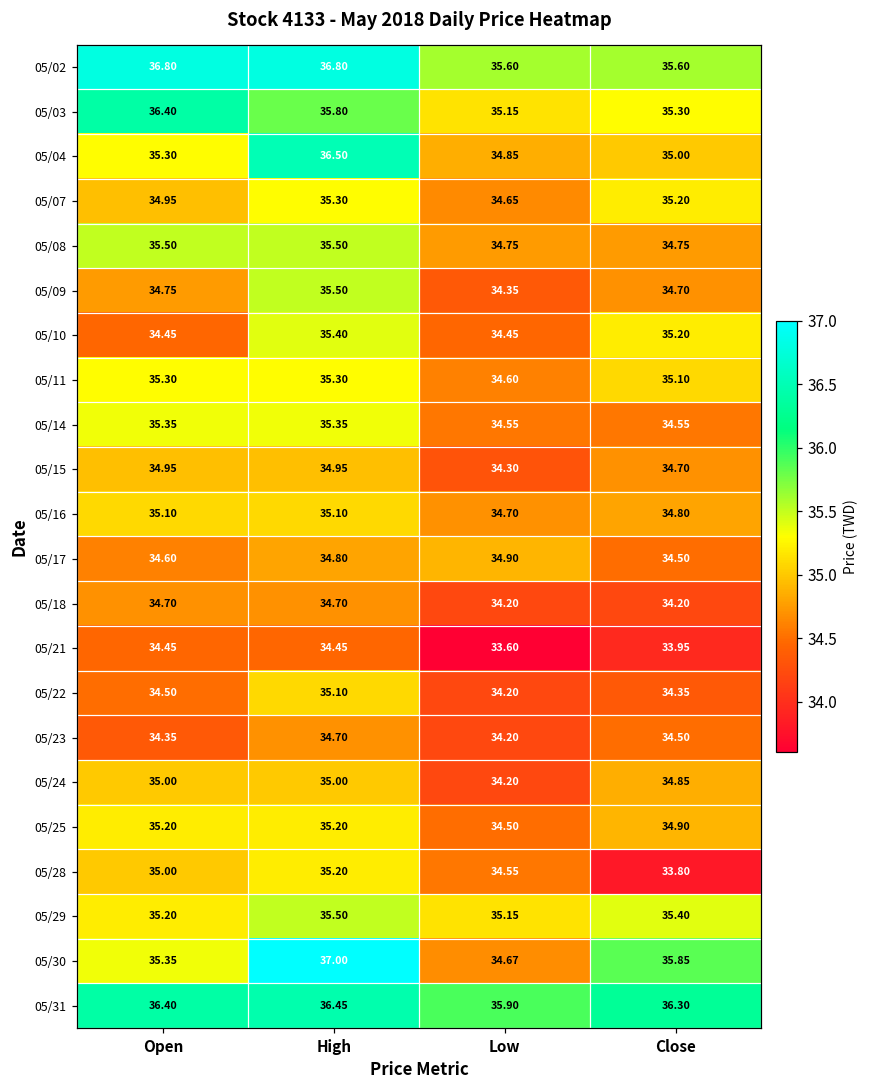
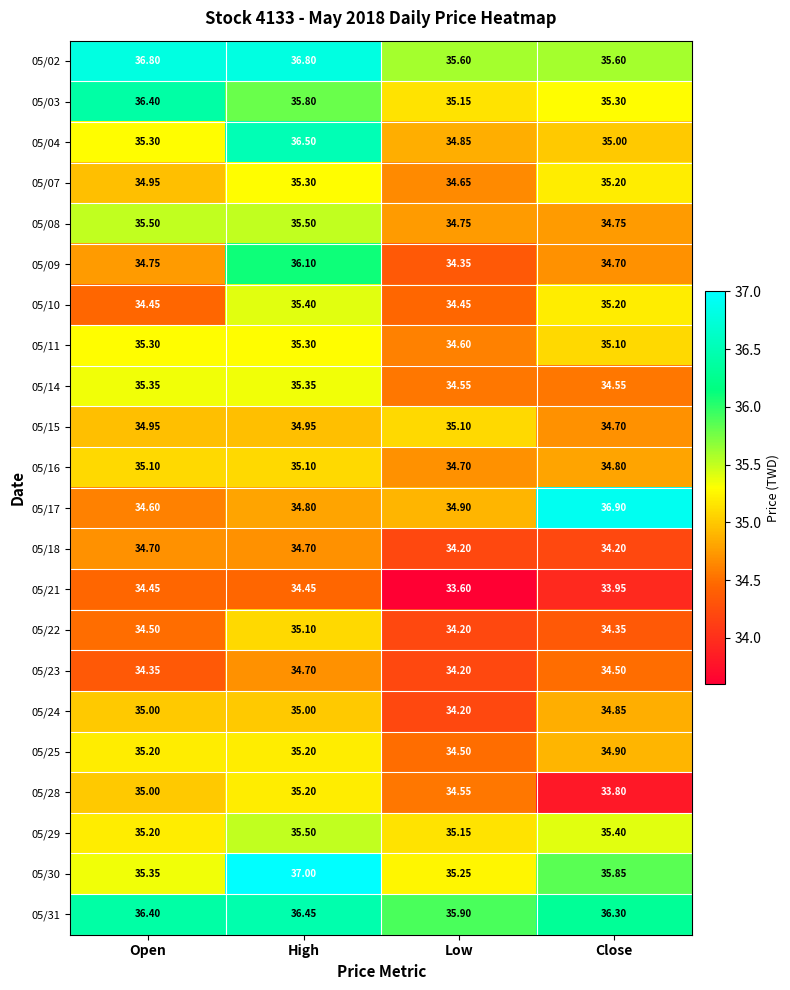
  {
    "05/02": {
      "Open": 36.80,
      "High": 36.80,
      "Low": 35.60,
      "Close": 35.60
    },
    "05/03": {
      "Open": 36.40,
      "High": 35.80,
      "Low": 35.15,
      "Close": 35.30
    },
    "05/04": {
      "Open": 35.30,
      "High": 36.50,
      "Low": 34.85,
      "Close": 35.00
    },
    "05/07": {
      "Open": 34.95,
      "High": 35.30,
      "Low": 34.65,
      "Close": 35.20
    },
    "05/08": {
      "Open": 35.50,
      "High": 35.50,
      "Low": 34.75,
      "Close": 34.75
    },
    "05/09": {
      "Open": 34.75,
-     "High": 35.50,
+     "High": 36.10,
      "Low": 34.35,
      "Close": 34.70
    },
    "05/10": {
      "Open": 34.45,
      "High": 35.40,
      "Low": 34.45,
      "Close": 35.20
    },
    "05/11": {
      "Open": 35.30,
      "High": 35.30,
      "Low": 34.60,
      "Close": 35.10
    },
    "05/14": {
      "Open": 35.35,
      "High": 35.35,
      "Low": 34.55,
      "Close": 34.55
    },
    "05/15": {
      "Open": 34.95,
      "High": 34.95,
-     "Low": 34.30,
+     "Low": 35.10,
      "Close": 34.70
    },
    "05/16": {
      "Open": 35.10,
      "High": 35.10,
      "Low": 34.70,
      "Close": 34.80
    },
    "05/17": {
      "Open": 34.60,
      "High": 34.80,
      "Low": 34.90,
-     "Close": 34.50
+     "Close": 36.90
    },
    "05/18": {
      "Open": 34.70,
      "High": 34.70,
      "Low": 34.20,
      "Close": 34.20
    },
    "05/21": {
      "Open": 34.45,
      "High": 34.45,
      "Low": 33.60,
      "Close": 33.95
    },
    "05/22": {
      "Open": 34.50,
      "High": 35.10,
      "Low": 34.20,
      "Close": 34.35
    },
    "05/23": {
      "Open": 34.35,
      "High": 34.70,
      "Low": 34.20,
      "Close": 34.50
    },
    "05/24": {
      "Open": 35.00,
      "High": 35.00,
      "Low": 34.20,
      "Close": 34.85
    },
    "05/25": {
      "Open": 35.20,
      "High": 35.20,
      "Low": 34.50,
      "Close": 34.90
    },
    "05/28": {
      "Open": 35.00,
      "High": 35.20,
      "Low": 34.55,
      "Close": 33.80
    },
    "05/29": {
      "Open": 35.20,
      "High": 35.50,
      "Low": 35.15,
      "Close": 35.40
    },
    "05/30": {
      "Open": 35.35,
      "High": 37.00,
-     "Low": 34.67,
+     "Low": 35.25,
      "Close": 35.85
    },
    "05/31": {
      "Open": 36.40,
      "High": 36.45,
      "Low": 35.90,
      "Close": 36.30
    }
  }
